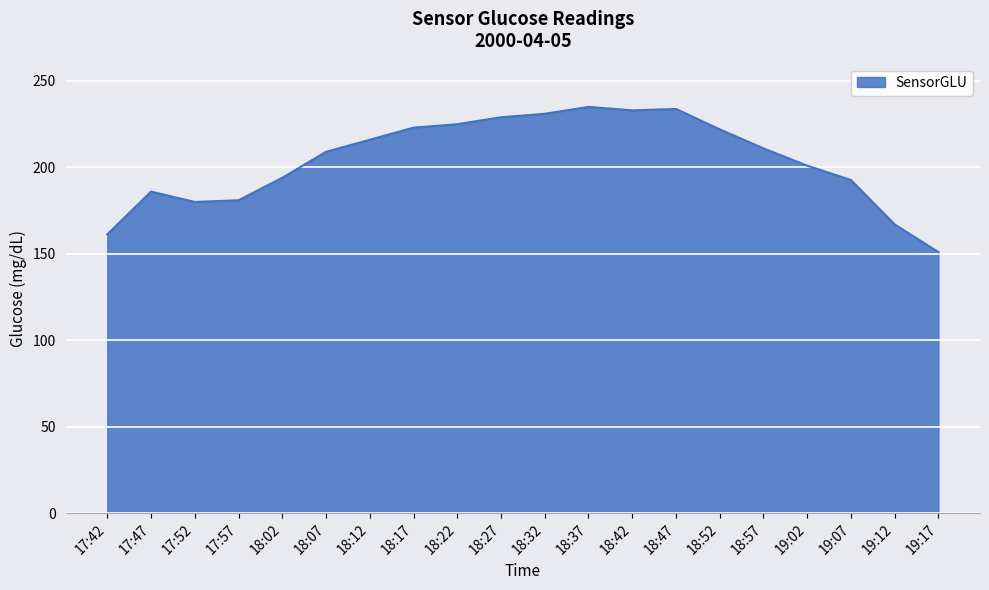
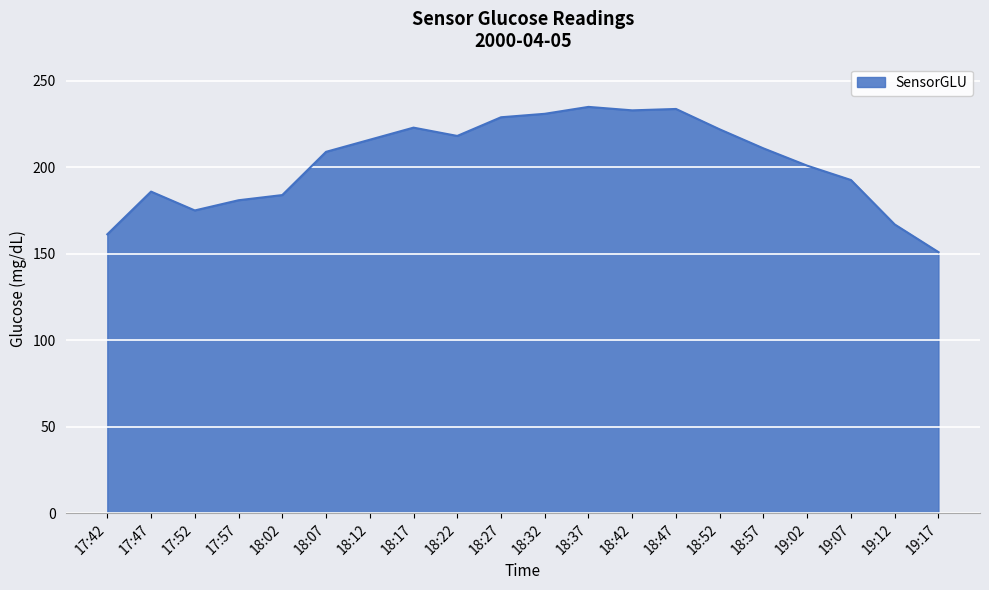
  {
    "17:42": 161,
    "17:47": 186,
-   "17:52": 180,
+   "17:52": 175,
    "17:57": 181,
-   "18:02": 194,
+   "18:02": 184,
    "18:07": 209,
    "18:12": 216,
    "18:17": 223,
-   "18:22": 225,
+   "18:22": 218,
    "18:27": 229,
    "18:32": 231,
    "18:37": 235,
    "18:42": 233,
    "18:47": 234,
    "18:52": 222,
    "18:57": 211,
    "19:02": 201,
    "19:07": 193,
    "19:12": 167,
    "19:17": 151
  }
